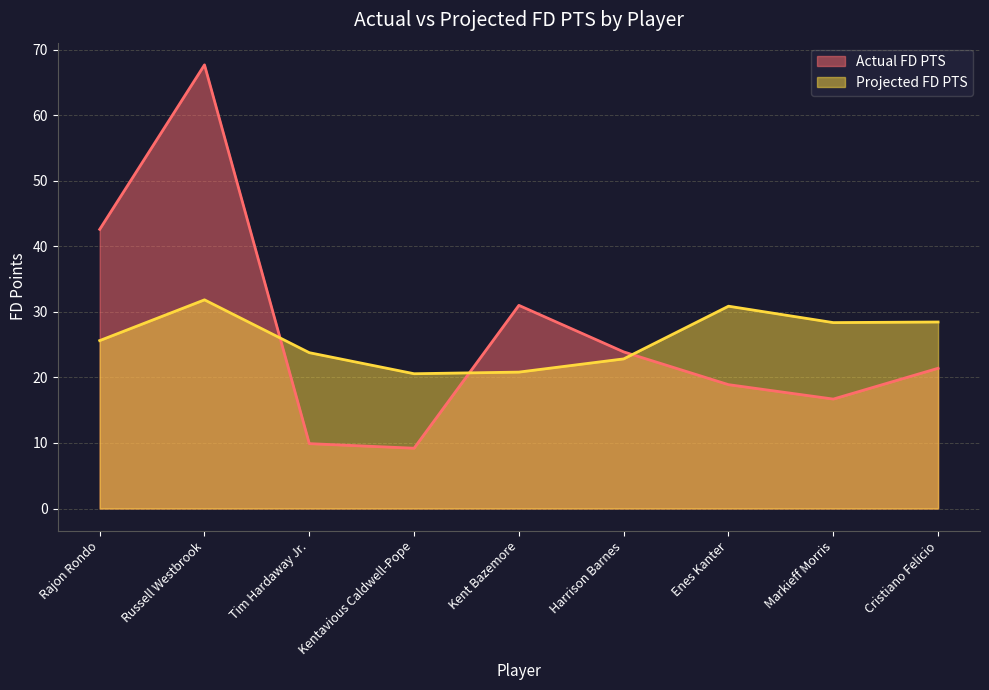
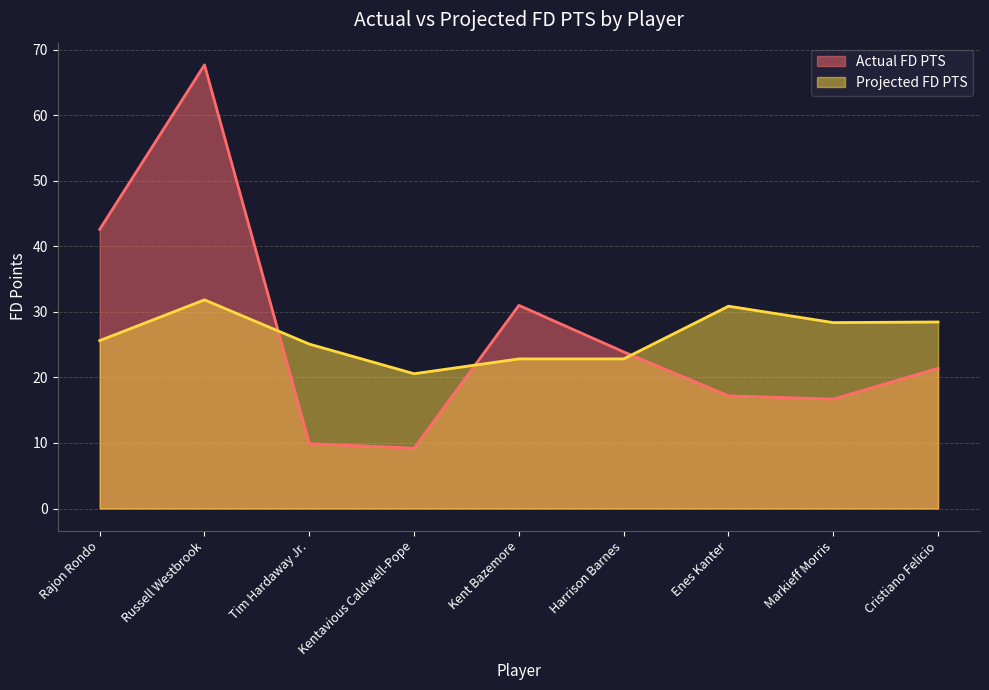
  {
    "Actual FD PTS": {
      "Rajon Rondo": 43,
      "Russell Westbrook": 68,
      "Tim Hardaway Jr.": 10,
      "Kentavious Caldwell-Pope": 9,
      "Kent Bazemore": 31,
      "Harrison Barnes": 24,
-     "Enes Kanter": 19,
+     "Enes Kanter": 17,
      "Markieff Morris": 17,
      "Cristiano Felicio": 21
    },
    "Projected FD PTS": {
      "Rajon Rondo": 26,
      "Russell Westbrook": 32,
-     "Tim Hardaway Jr.": 24,
+     "Tim Hardaway Jr.": 25,
      "Kentavious Caldwell-Pope": 21,
-     "Kent Bazemore": 21,
+     "Kent Bazemore": 23,
      "Harrison Barnes": 23,
      "Enes Kanter": 31,
      "Markieff Morris": 28,
      "Cristiano Felicio": 28
    }
  }
